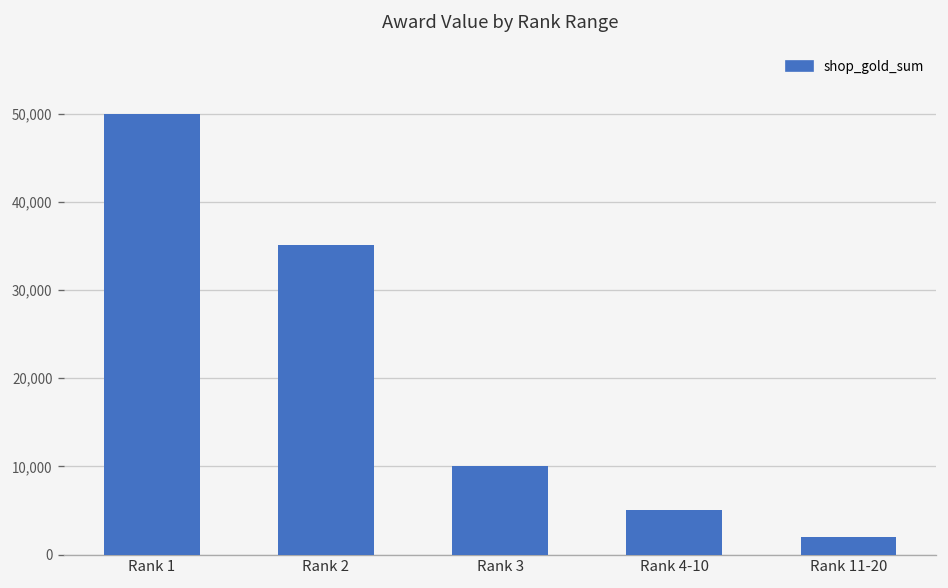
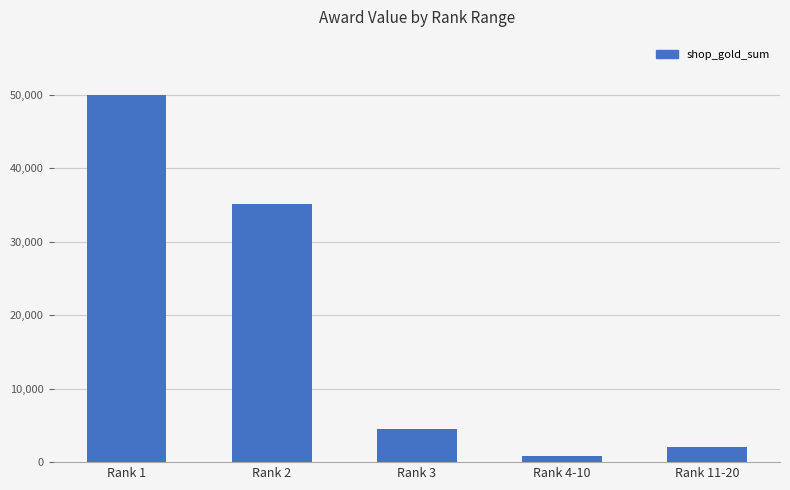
  {
    "Rank 1": "50,000",
    "Rank 2": "35,000",
-   "Rank 3": "10,000",
-   "Rank 4-10": "5,000",
+   "Rank 3": "5,000",
+   "Rank 4-10": "1,000",
    "Rank 11-20": "2,000"
  }
